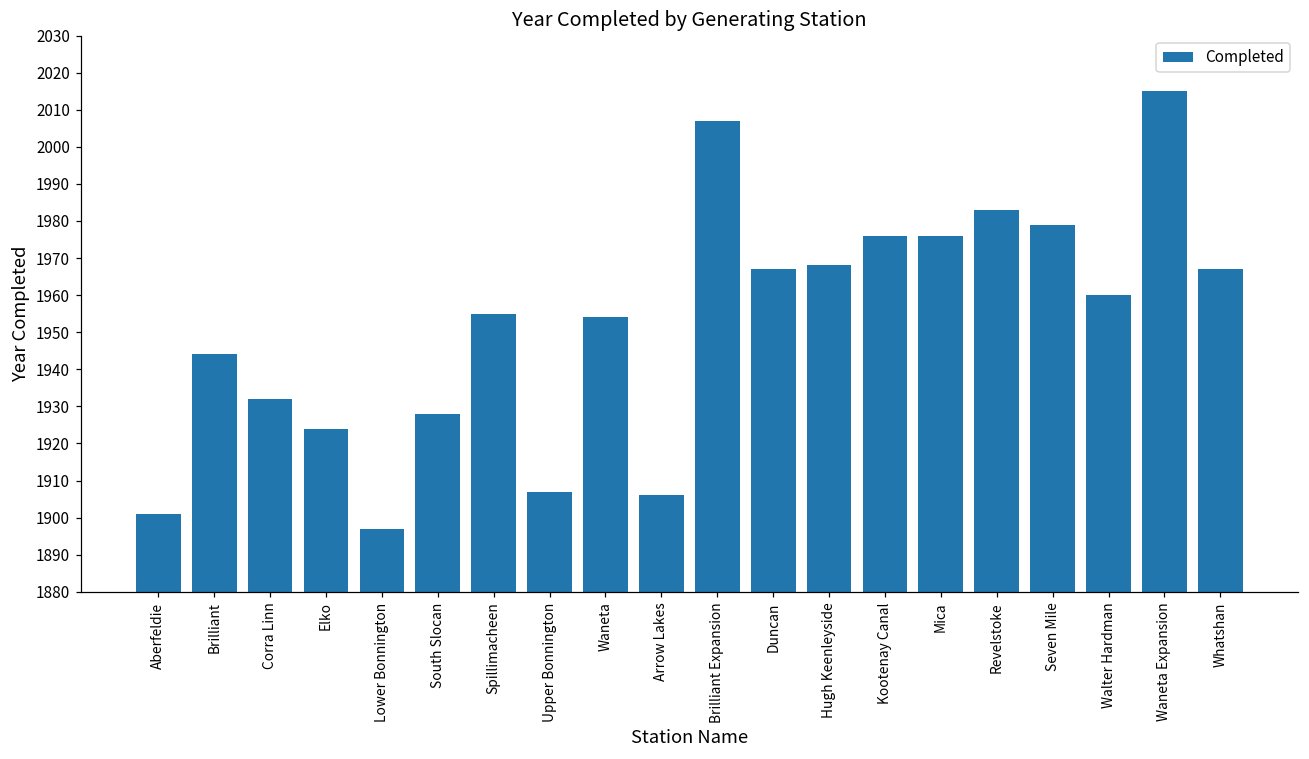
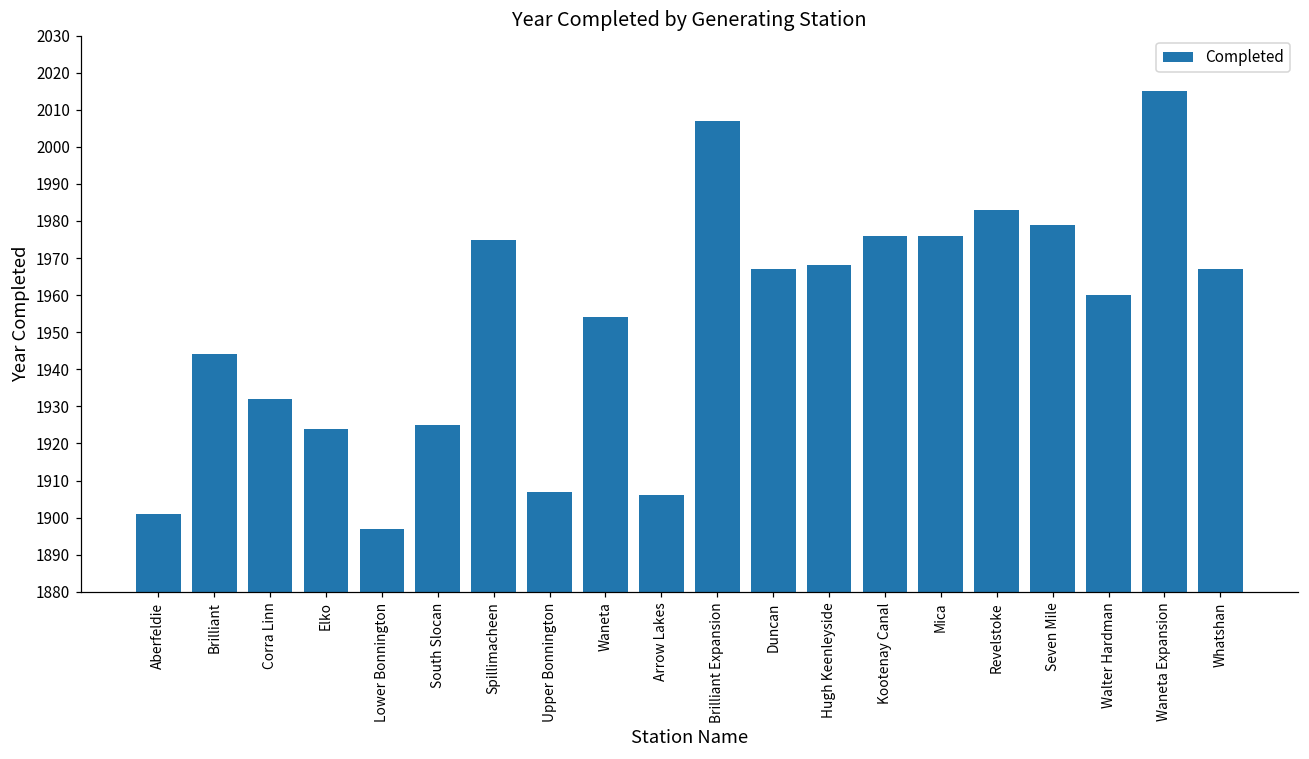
  {
    "Aberfeldie": 1901,
    "Brilliant": 1944,
    "Corra Linn": 1932,
    "Elko": 1924,
    "Lower Bonnington": 1897,
-   "South Slocan": 1928,
-   "Spillimacheen": 1955,
+   "South Slocan": 1925,
+   "Spillimacheen": 1975,
    "Upper Bonnington": 1907,
    "Waneta": 1954,
    "Arrow Lakes": 1906,
    "Brilliant Expansion": 2007,
    "Duncan": 1967,
    "Hugh Keenleyside": 1968,
    "Kootenay Canal": 1976,
    "Mica": 1976,
    "Revelstoke": 1983,
    "Seven Mile": 1979,
    "Walter Hardman": 1960,
    "Waneta Expansion": 2015,
    "Whatshan": 1967
  }
